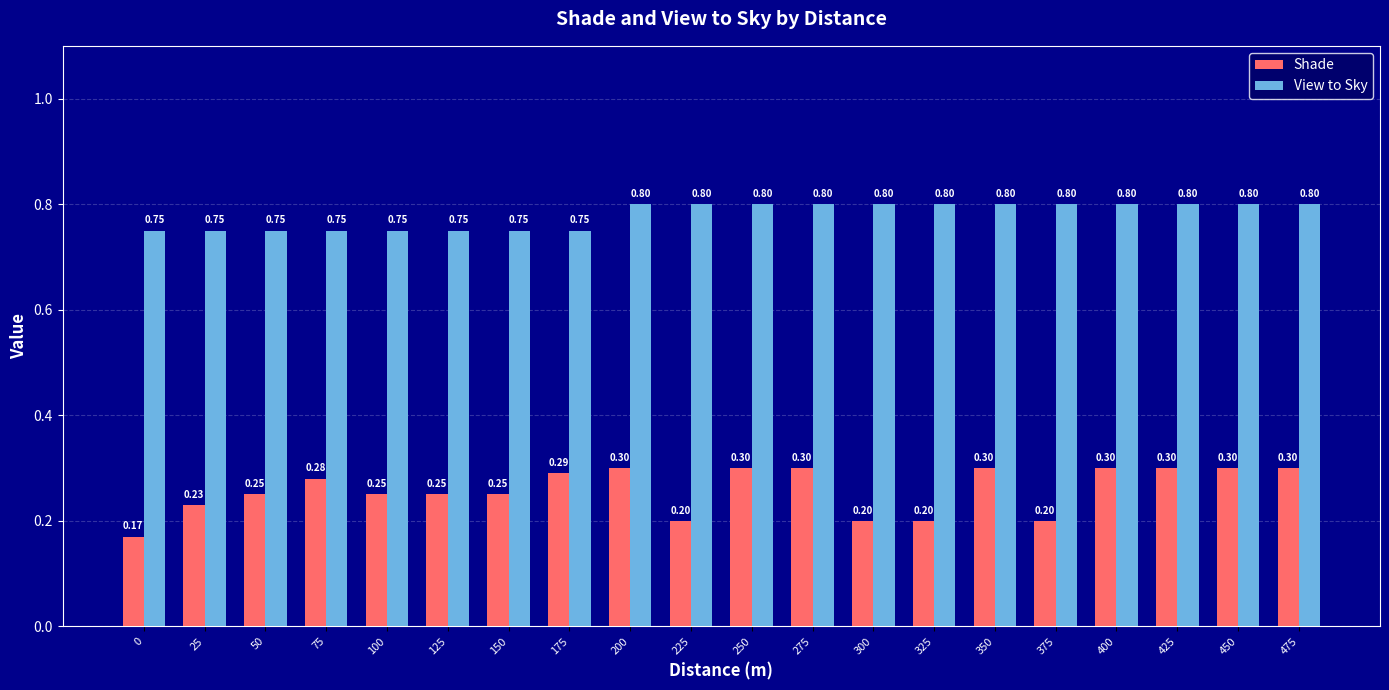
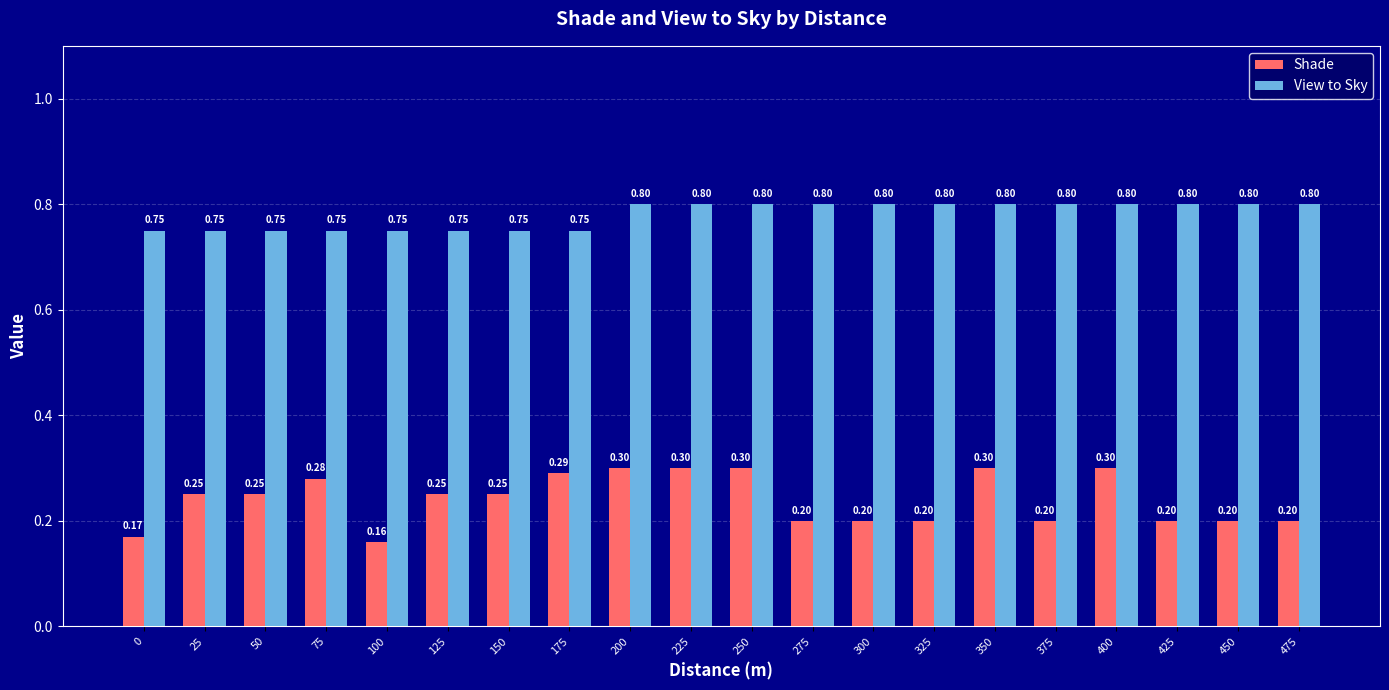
  {
    "Shade": {
      "0": 0.17,
-     "25": 0.23,
+     "25": 0.25,
      "50": 0.25,
      "75": 0.28,
-     "100": 0.25,
+     "100": 0.16,
      "125": 0.25,
      "150": 0.25,
      "175": 0.29,
      "200": 0.30,
-     "225": 0.20,
+     "225": 0.30,
      "250": 0.30,
-     "275": 0.30,
+     "275": 0.20,
      "300": 0.20,
      "325": 0.20,
      "350": 0.30,
      "375": 0.20,
      "400": 0.30,
-     "425": 0.30,
-     "450": 0.30,
-     "475": 0.30
+     "425": 0.20,
+     "450": 0.20,
+     "475": 0.20
    },
    "View to Sky": {
      "0": 0.75,
      "25": 0.75,
      "50": 0.75,
      "75": 0.75,
      "100": 0.75,
      "125": 0.75,
      "150": 0.75,
      "175": 0.75,
      "200": 0.80,
      "225": 0.80,
      "250": 0.80,
      "275": 0.80,
      "300": 0.80,
      "325": 0.80,
      "350": 0.80,
      "375": 0.80,
      "400": 0.80,
      "425": 0.80,
      "450": 0.80,
      "475": 0.80
    }
  }
